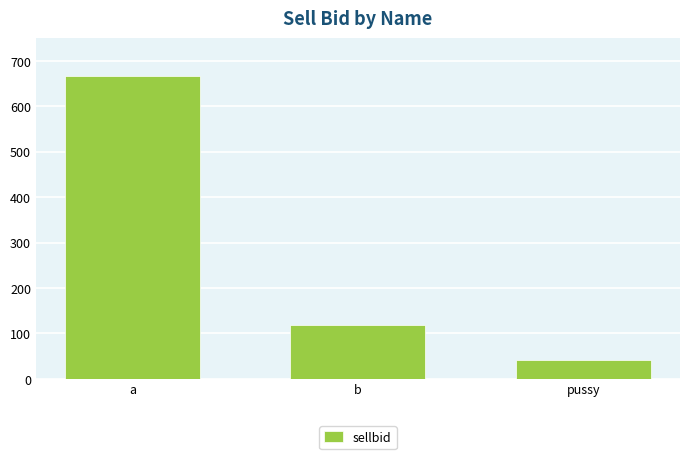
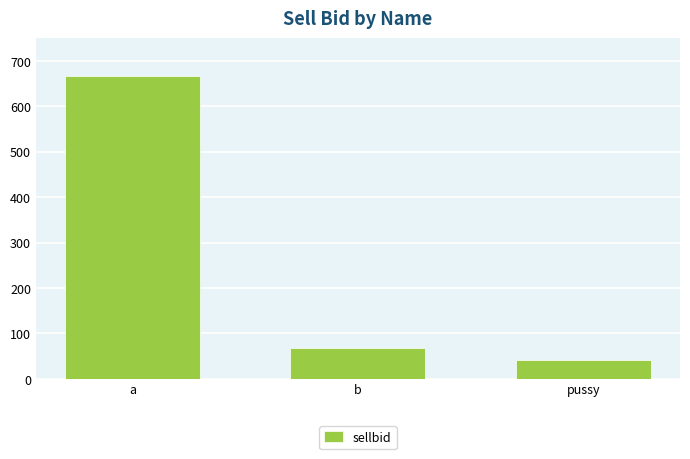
  {
    "a": 670,
-   "b": 120,
+   "b": 70,
    "pussy": 40
  }
